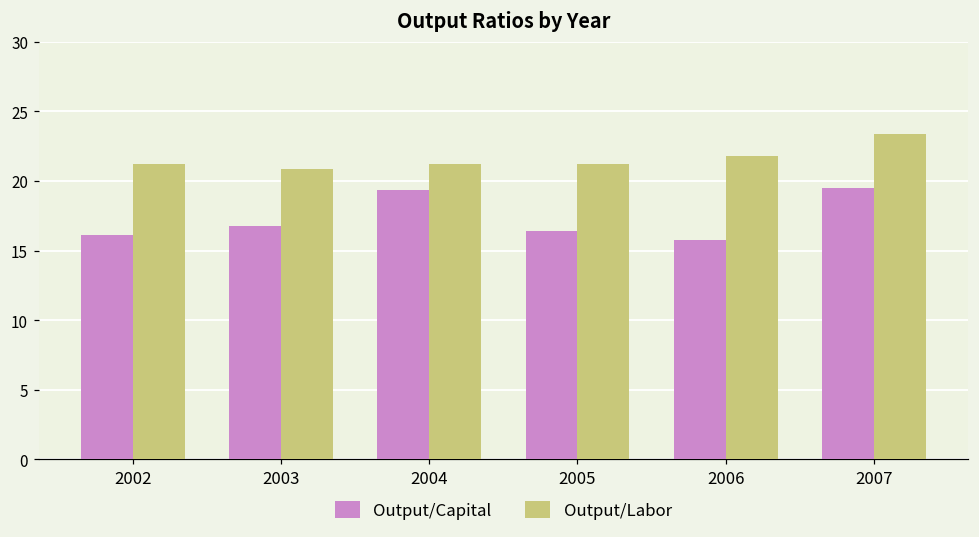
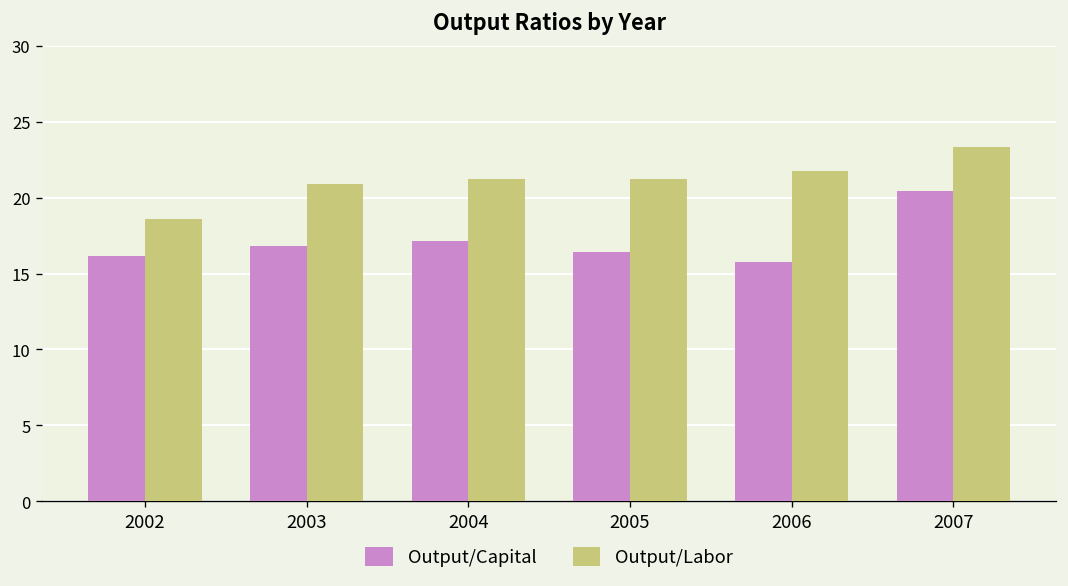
  {
    "Output/Capital": {
      "2002": 16.1,
      "2003": 16.8,
-     "2004": 19.3,
+     "2004": 17.1,
      "2005": 16.4,
      "2006": 15.8,
-     "2007": 19.5
+     "2007": 20.5
    },
    "Output/Labor": {
-     "2002": 21.2,
+     "2002": 18.6,
      "2003": 20.9,
      "2004": 21.2,
      "2005": 21.3,
      "2006": 21.8,
      "2007": 23.4
    }
  }
